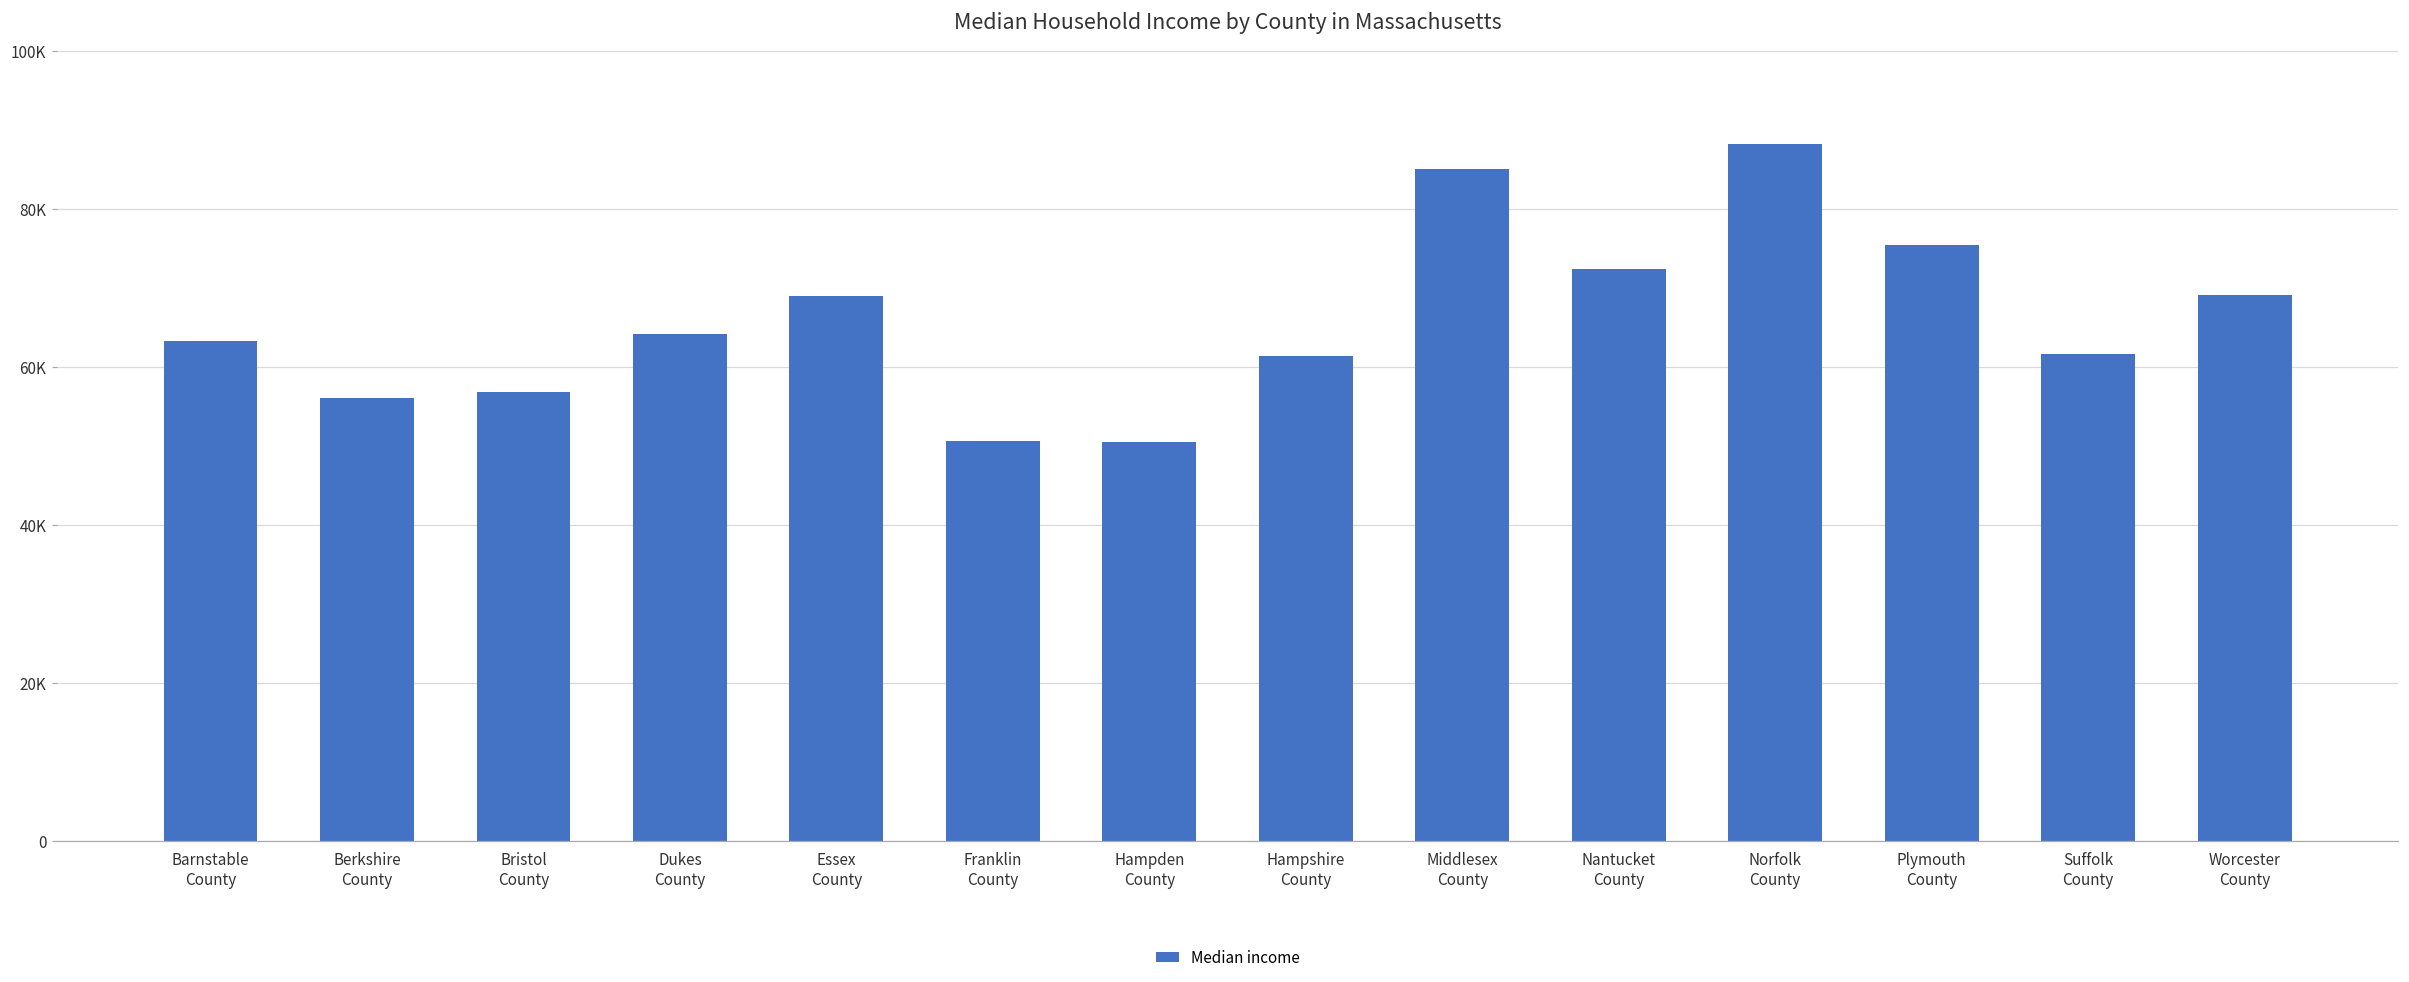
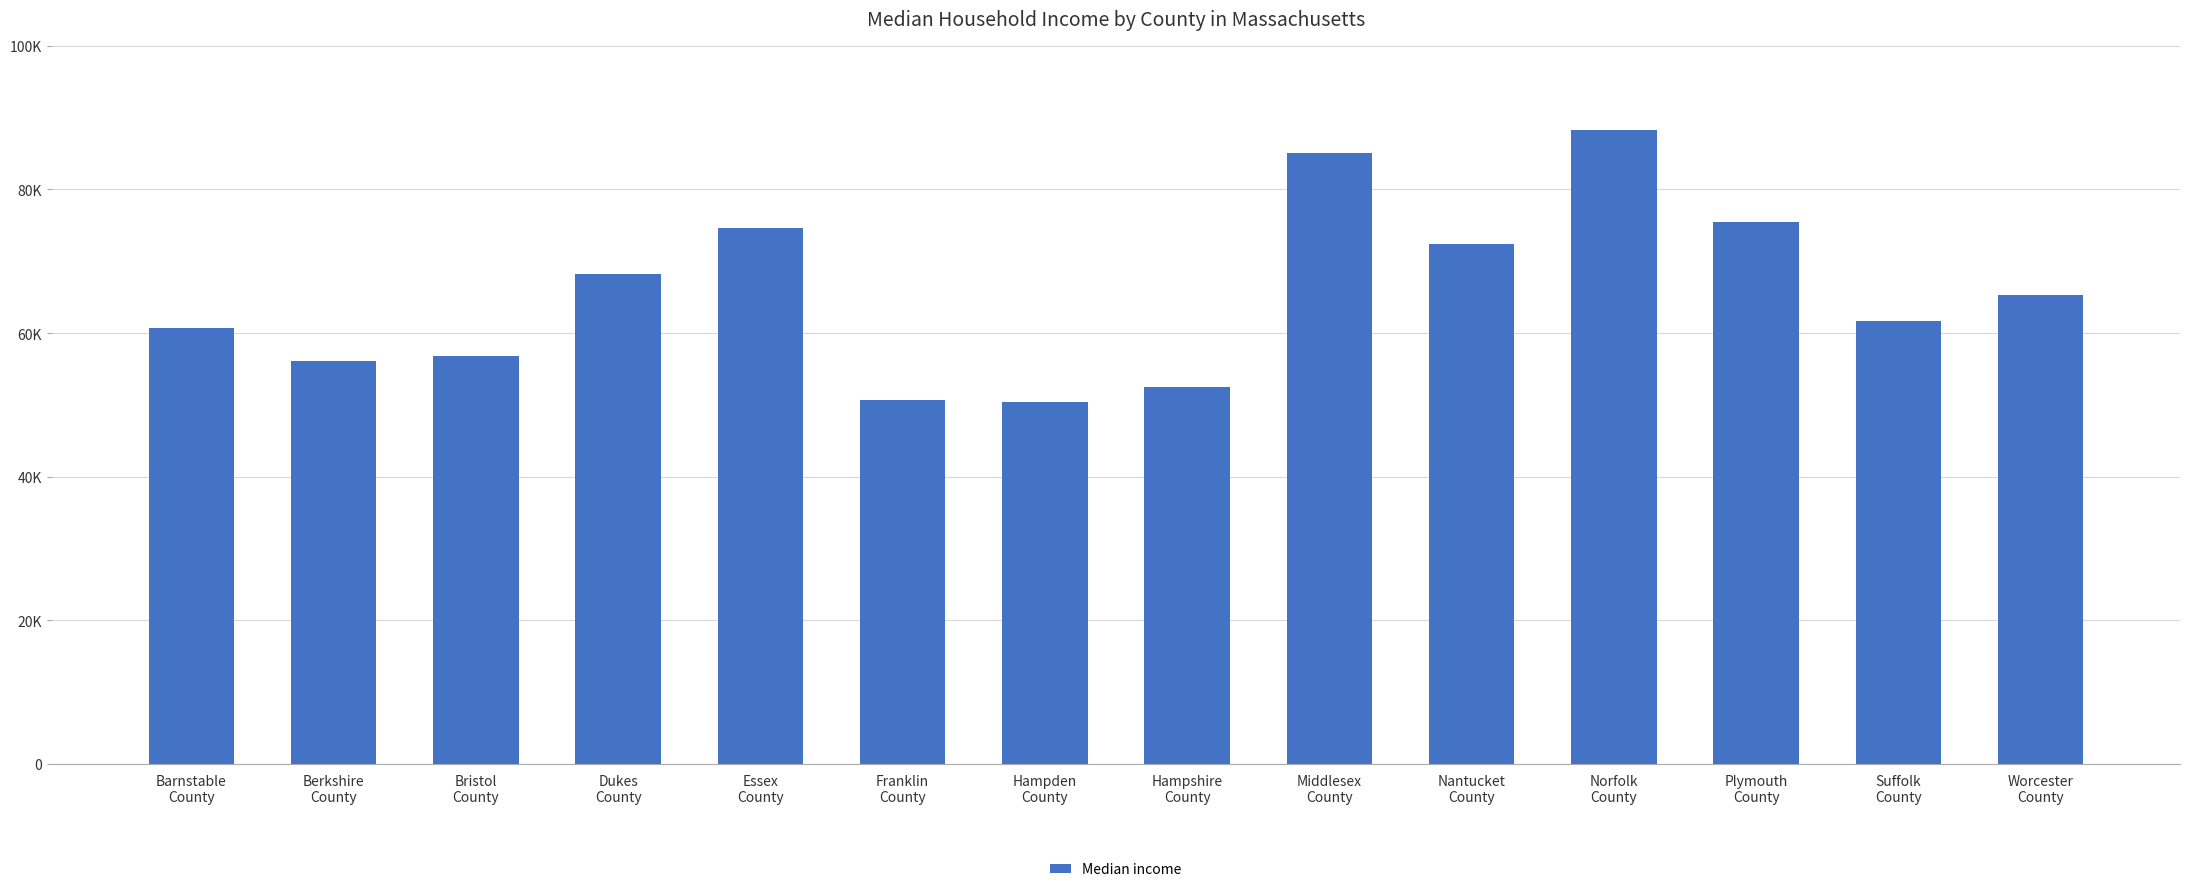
  {
-   "Barnstable County": 63000,
+   "Barnstable County": 61000,
    "Berkshire County": 56000,
    "Bristol County": 57000,
-   "Dukes County": 64000,
-   "Essex County": 69000,
+   "Dukes County": 68000,
+   "Essex County": 75000,
    "Franklin County": 51000,
    "Hampden County": 50000,
-   "Hampshire County": 61000,
+   "Hampshire County": 52000,
    "Middlesex County": 85000,
    "Nantucket County": 72000,
    "Norfolk County": 88000,
    "Plymouth County": 75000,
    "Suffolk County": 62000,
-   "Worcester County": 69000
+   "Worcester County": 65000
  }
